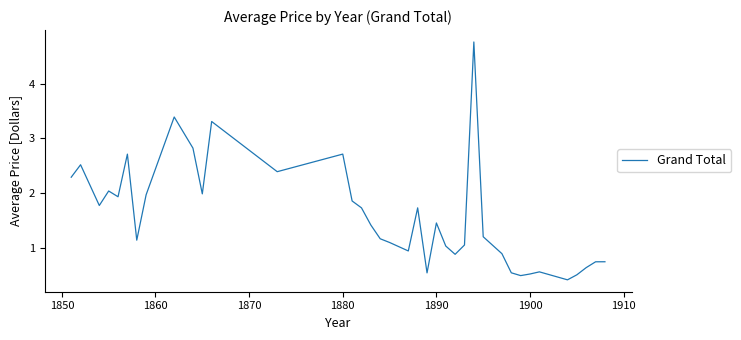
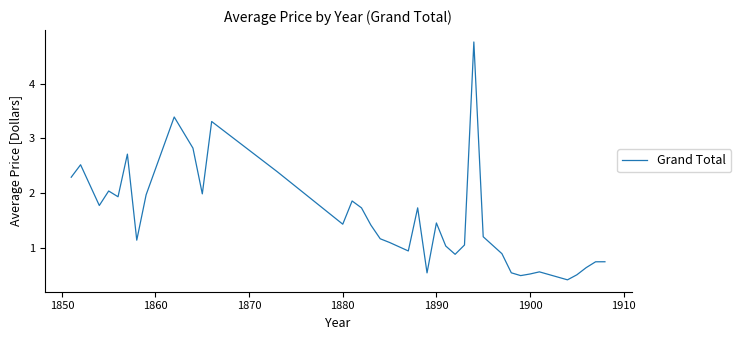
  {
-   "1880": 2.7,
+   "1880": 1.4,
    "1890": 1.5,
    "1900": 0.5
  }
